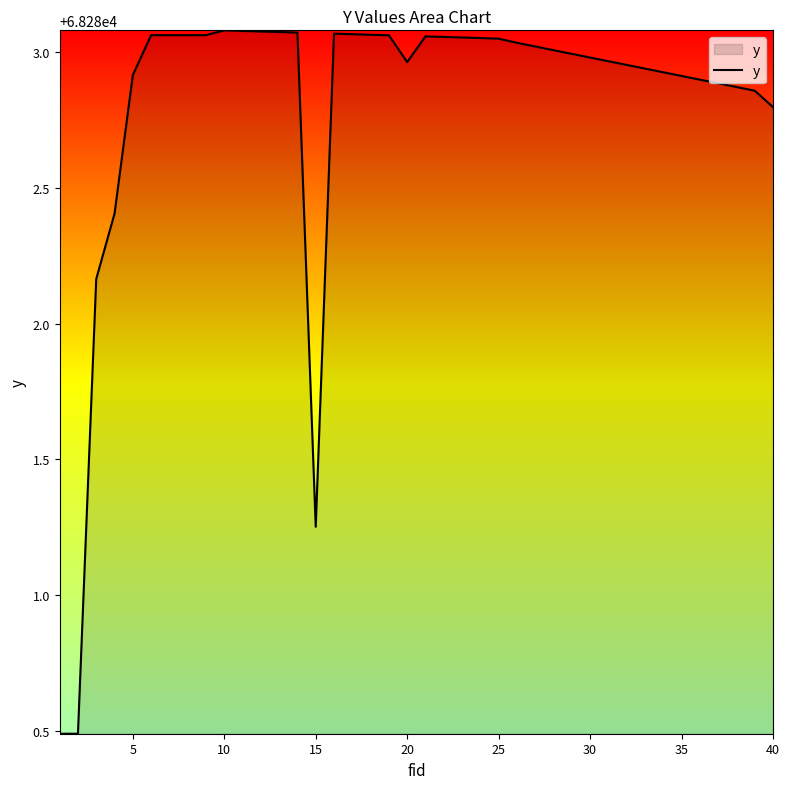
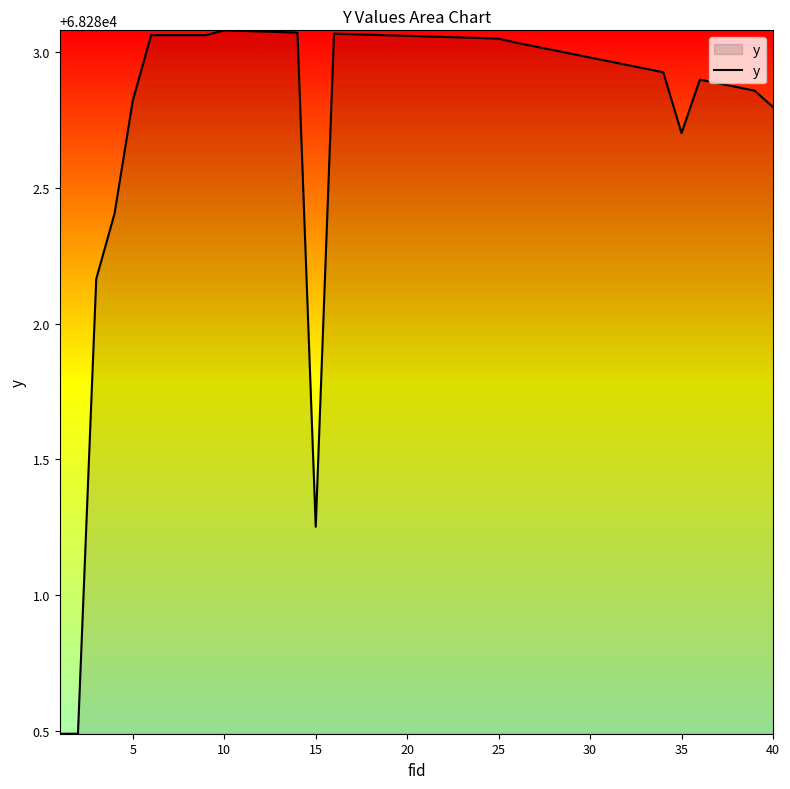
  {
-   "5": 68282.92,
+   "5": 68282.82,
    "10": 68283.08,
    "15": 68281.25,
-   "20": 68282.96,
+   "20": 68283.06,
    "25": 68283.05,
    "30": 68282.98,
-   "35": 68282.91,
+   "35": 68282.70,
    "40": 68282.80
  }
